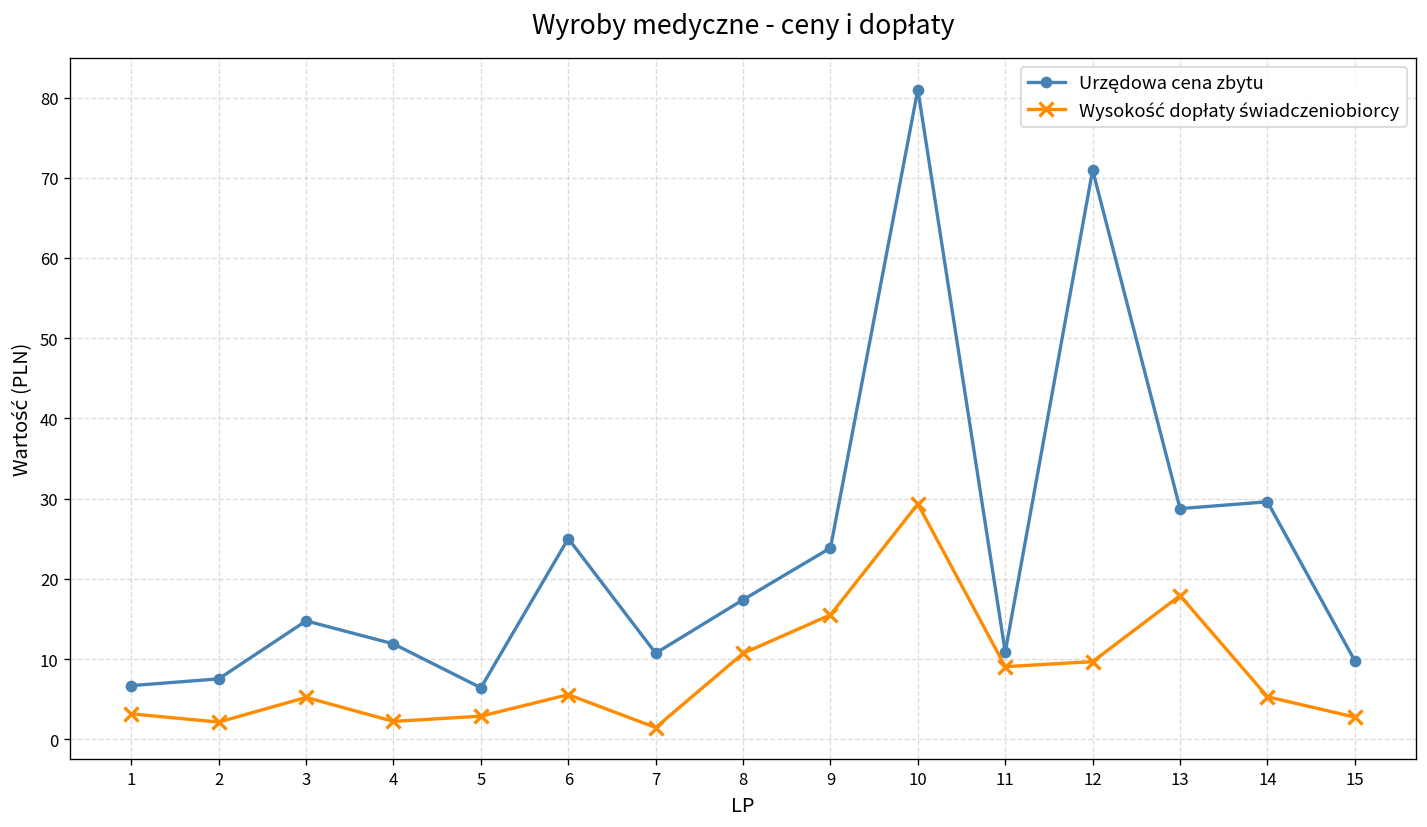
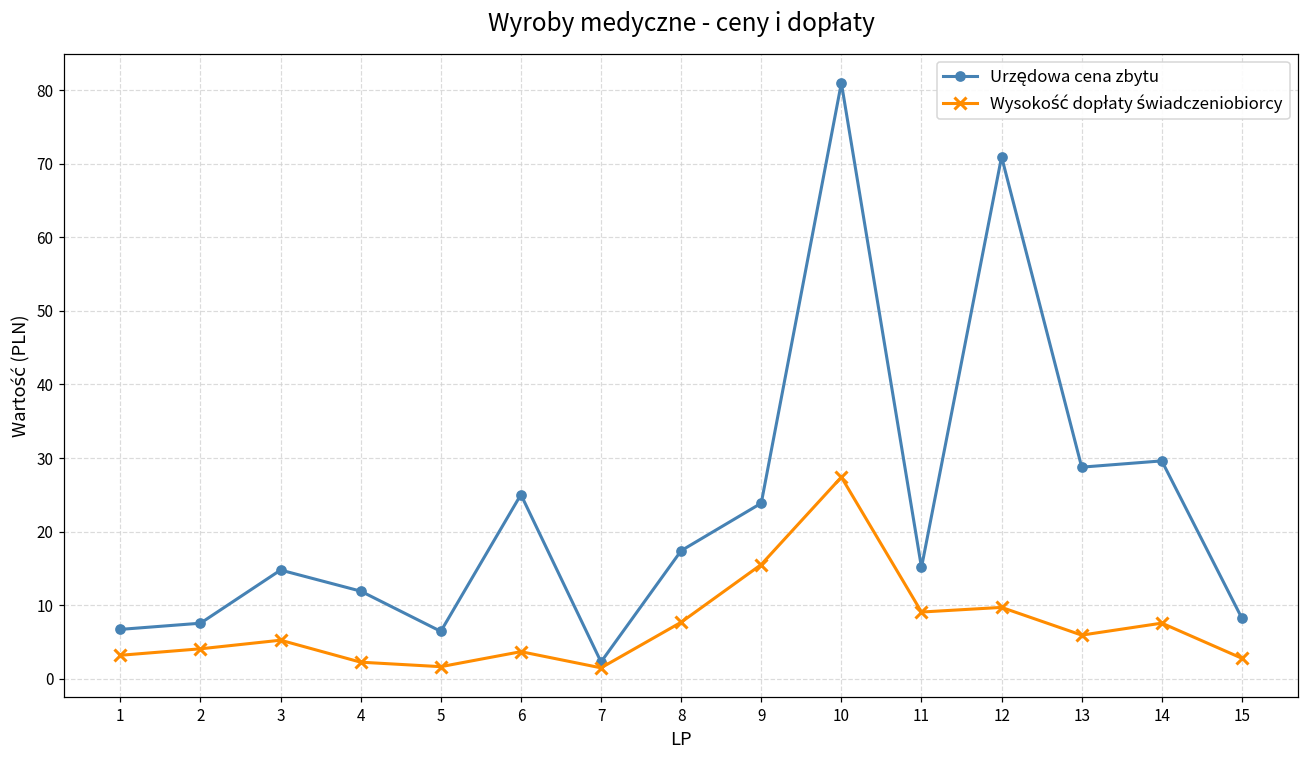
  {
    "Urzędowa cena zbytu": {
      "1": 7,
      "2": 8,
      "3": 15,
      "4": 12,
      "5": 6,
      "6": 25,
-     "7": 11,
+     "7": 2,
      "8": 17,
      "9": 24,
      "10": 81,
-     "11": 11,
+     "11": 15,
      "12": 71,
      "13": 29,
      "14": 30,
-     "15": 10
+     "15": 8
    },
    "Wysokość dopłaty świadczeniobiorcy": {
      "1": 3,
-     "2": 2,
+     "2": 4,
      "3": 5,
      "4": 2,
-     "5": 3,
-     "6": 6,
+     "5": 2,
+     "6": 4,
      "7": 1,
-     "8": 11,
+     "8": 8,
      "9": 16,
-     "10": 29,
+     "10": 27,
      "11": 9,
      "12": 10,
-     "13": 18,
-     "14": 5,
+     "13": 6,
+     "14": 8,
      "15": 3
    }
  }
